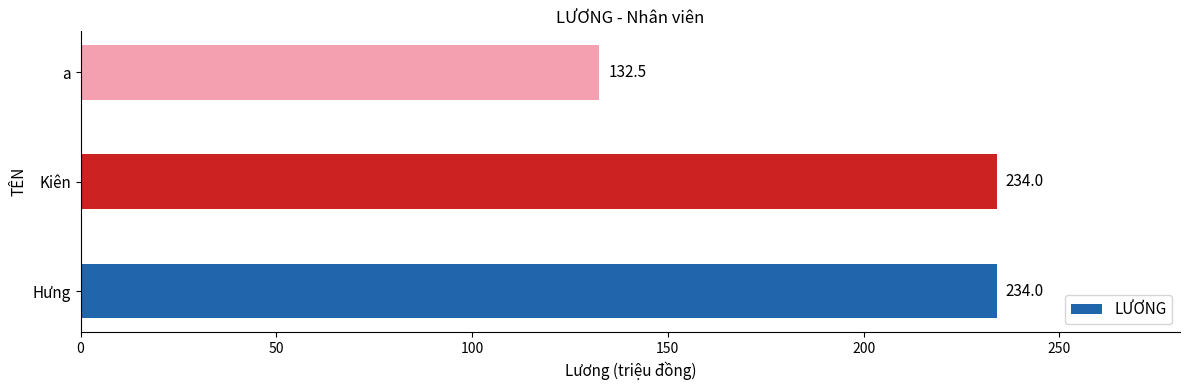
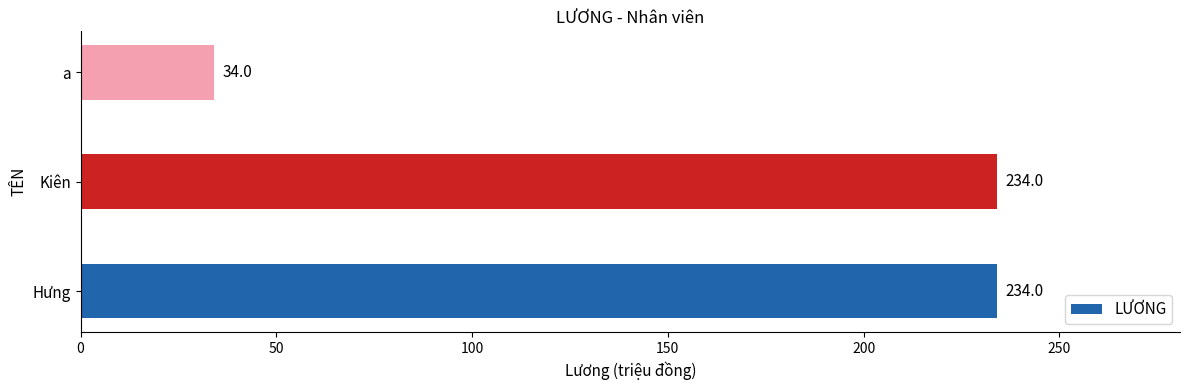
  {
-   "a": 132.5,
+   "a": 34.0,
    "Kiên": 234.0,
    "Hưng": 234.0
  }
